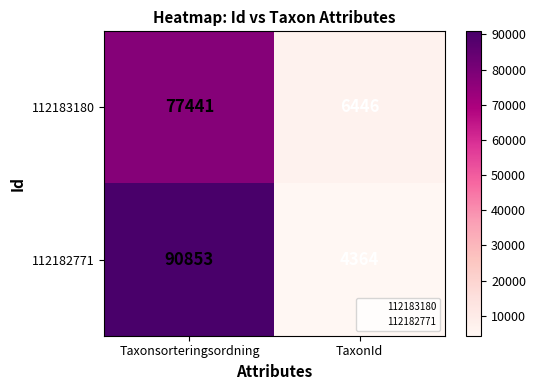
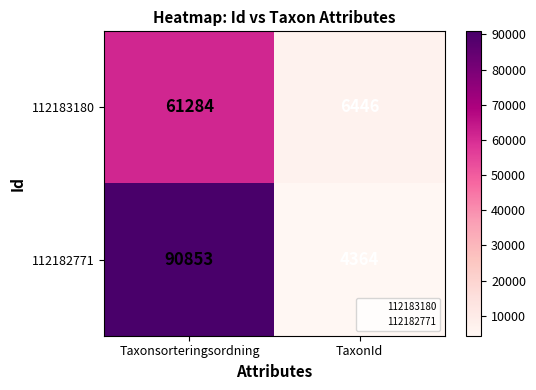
  {
    "112183180": {
-     "Taxonsorteringsordning": 77441
+     "Taxonsorteringsordning": 61284
    },
    "112182771": {
      "Taxonsorteringsordning": 90853
    }
  }
